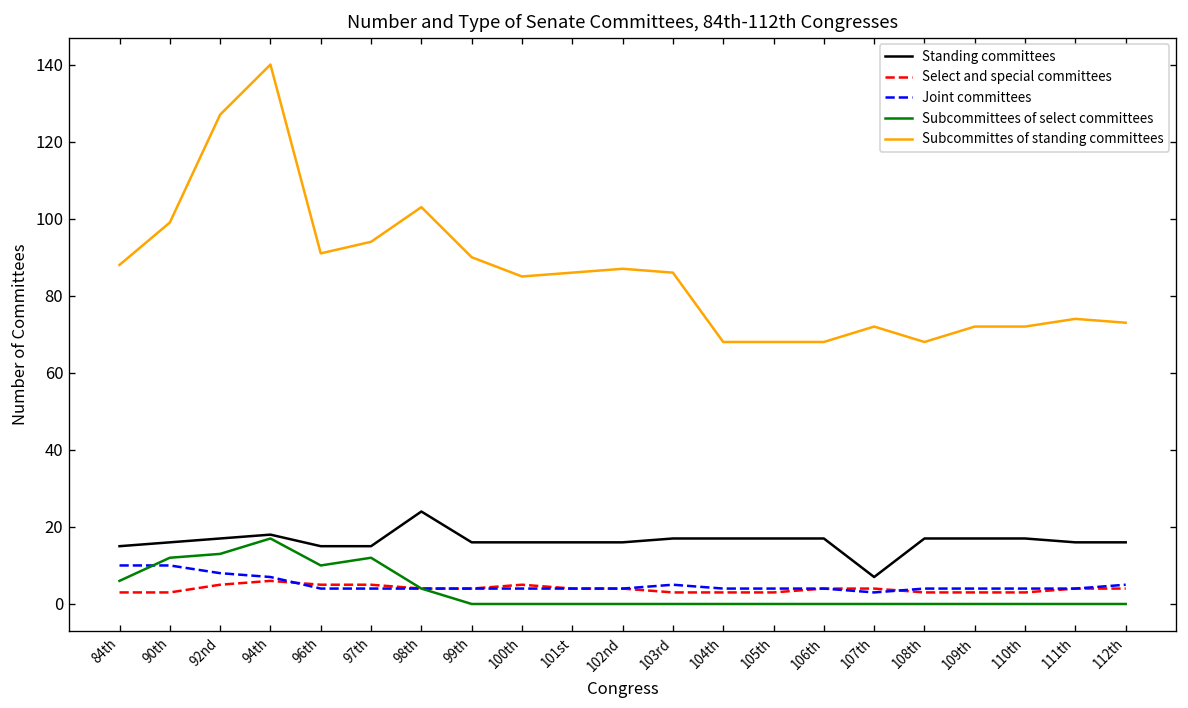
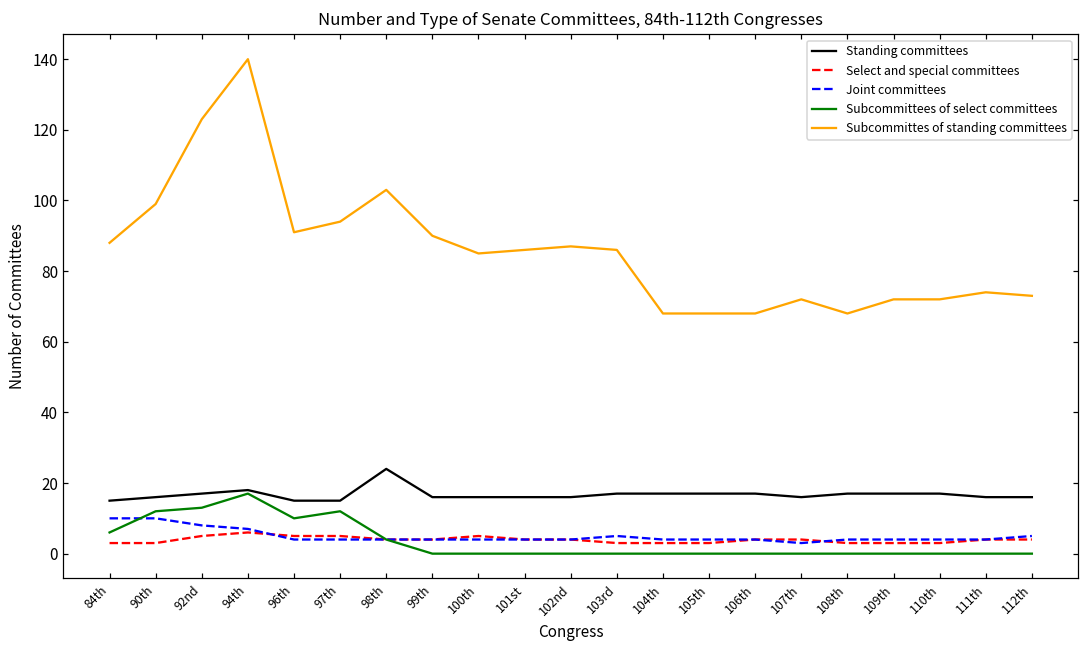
  {
    "Standing committees": {
      "84th": 15,
      "90th": 16,
      "92nd": 17,
      "94th": 18,
      "96th": 15,
      "97th": 15,
      "98th": 24,
      "99th": 16,
      "100th": 16,
      "101st": 16,
      "102nd": 16,
      "103rd": 17,
      "104th": 17,
      "105th": 17,
      "106th": 17,
-     "107th": 7,
+     "107th": 16,
      "108th": 17,
      "109th": 17,
      "110th": 17,
      "111th": 16,
      "112th": 16
    },
    "Select and special committees": {
      "84th": 3,
      "90th": 3,
      "92nd": 5,
      "94th": 6,
      "96th": 5,
      "97th": 5,
      "100th": 5,
      "103rd": 3,
      "104th": 3,
      "105th": 3,
      "107th": 4,
      "108th": 3,
      "109th": 3,
      "110th": 3,
      "112th": 4
    },
    "Joint committees": {
      "84th": 10,
      "90th": 10,
      "92nd": 8,
      "94th": 7,
      "96th": 4,
      "97th": 4,
      "100th": 4,
      "103rd": 5,
      "104th": 4,
      "105th": 4,
      "107th": 3,
      "108th": 4,
      "109th": 4,
      "110th": 4,
      "112th": 5
    },
    "Subcommittees of select committees": {
      "84th": 6,
      "90th": 12,
      "92nd": 13,
      "94th": 17,
      "96th": 10,
      "97th": 12,
      "99th": 0,
      "100th": 0,
      "101st": 0,
      "102nd": 0,
      "103rd": 0,
      "104th": 0,
      "105th": 0,
      "106th": 0,
      "107th": 0,
      "108th": 0,
      "109th": 0,
      "110th": 0,
      "111th": 0,
      "112th": 0
    },
    "Subcommittes of standing committees": {
      "84th": 88,
      "90th": 99,
-     "92nd": 127,
+     "92nd": 123,
      "94th": 140,
      "96th": 91,
      "97th": 94,
      "98th": 103,
      "99th": 90,
      "100th": 85,
      "101st": 86,
      "102nd": 87,
      "103rd": 86,
      "104th": 68,
      "105th": 68,
      "106th": 68,
      "107th": 72,
      "108th": 68,
      "109th": 72,
      "110th": 72,
      "111th": 74,
      "112th": 73
    }
  }
